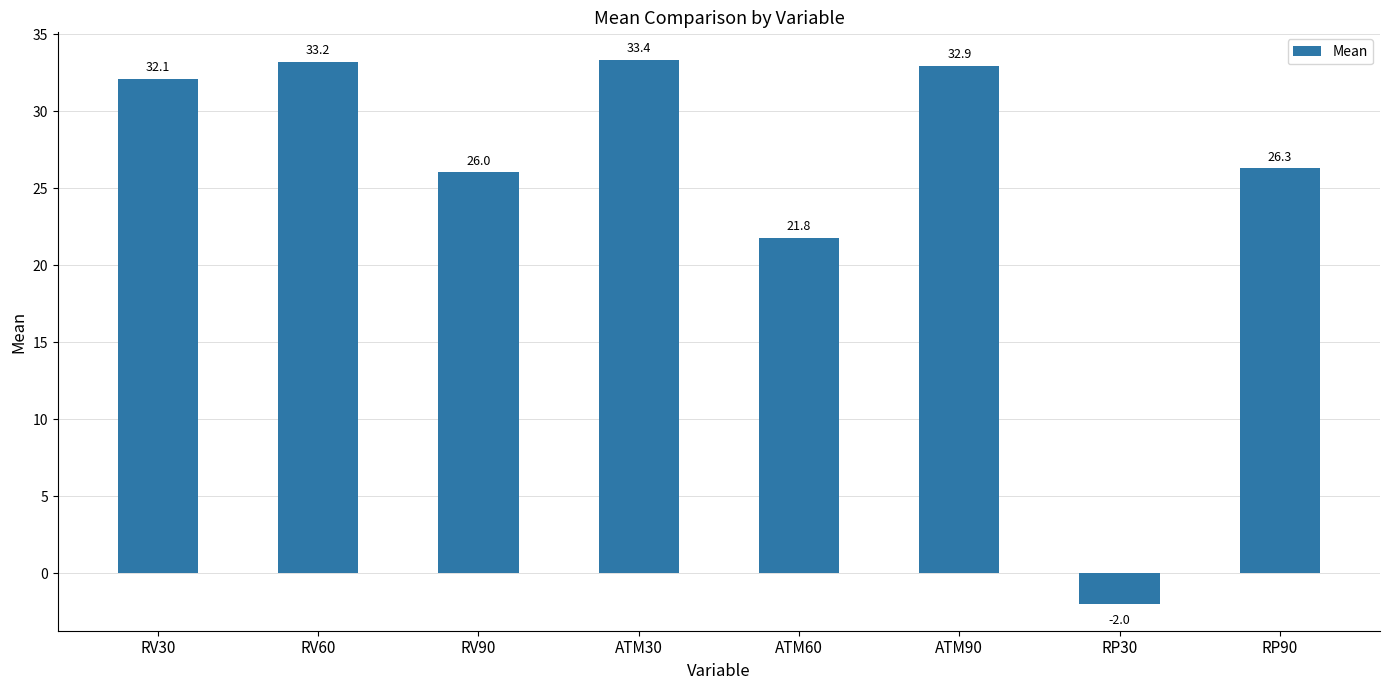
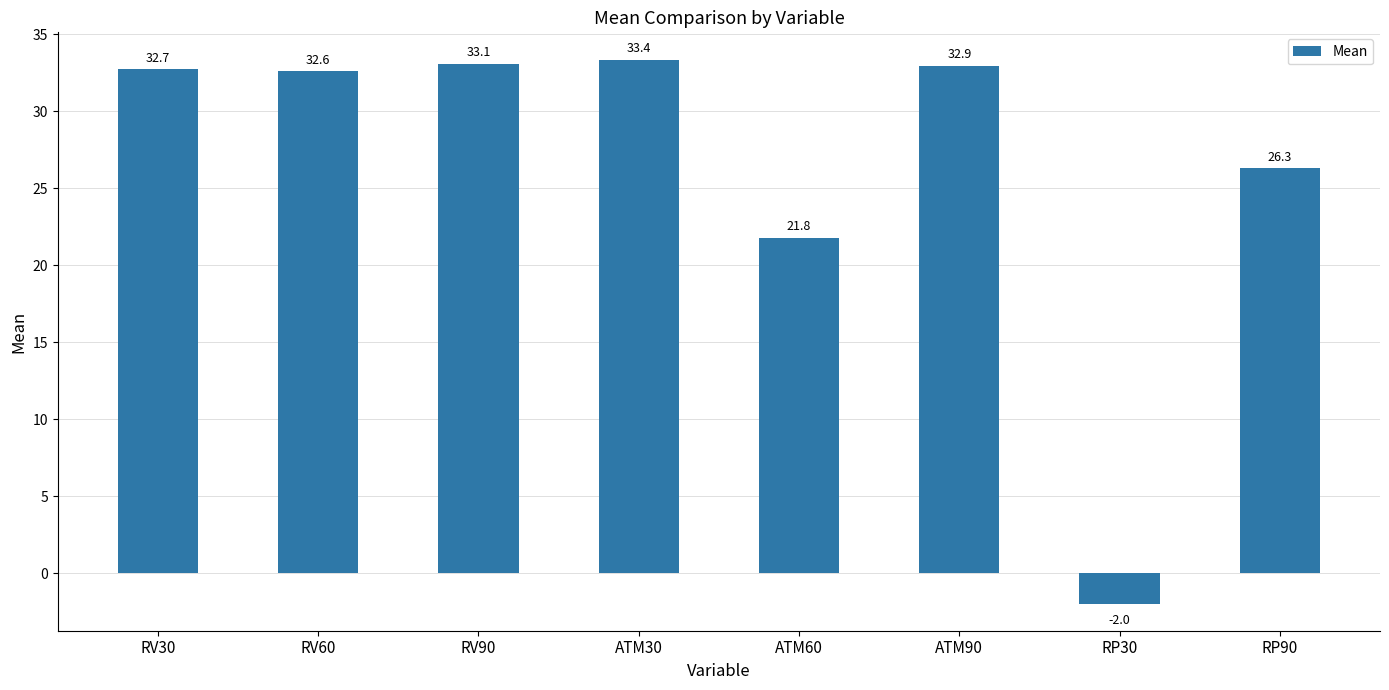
  {
-   "RV30": 32.1,
-   "RV60": 33.2,
-   "RV90": 26.0,
+   "RV30": 32.7,
+   "RV60": 32.6,
+   "RV90": 33.1,
    "ATM30": 33.4,
    "ATM60": 21.8,
    "ATM90": 32.9,
    "RP30": -2.0,
    "RP90": 26.3
  }
